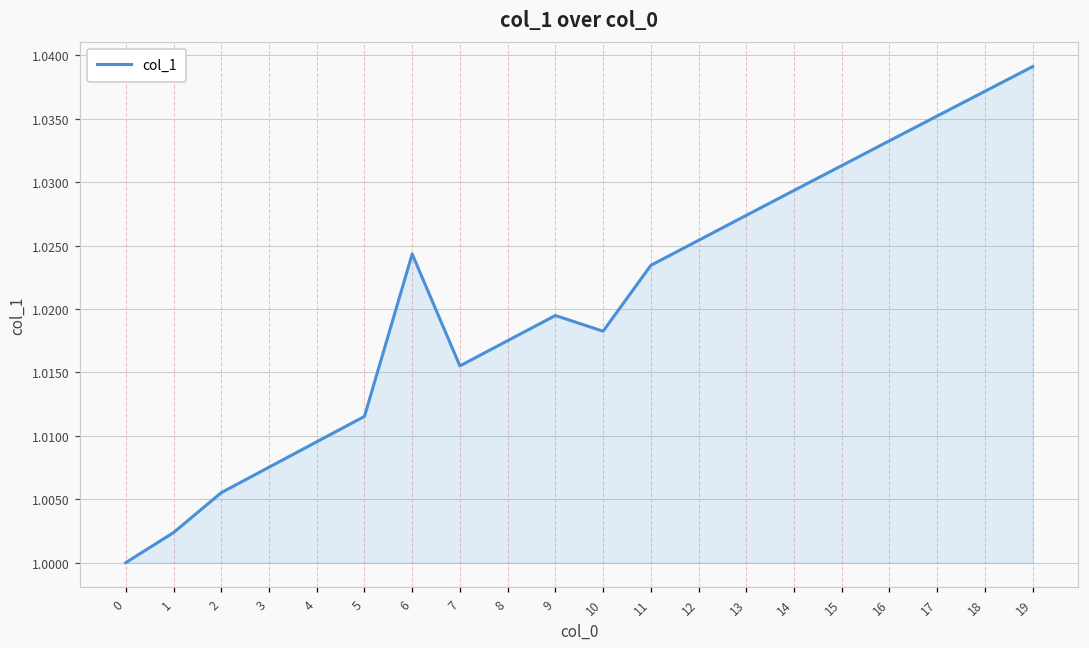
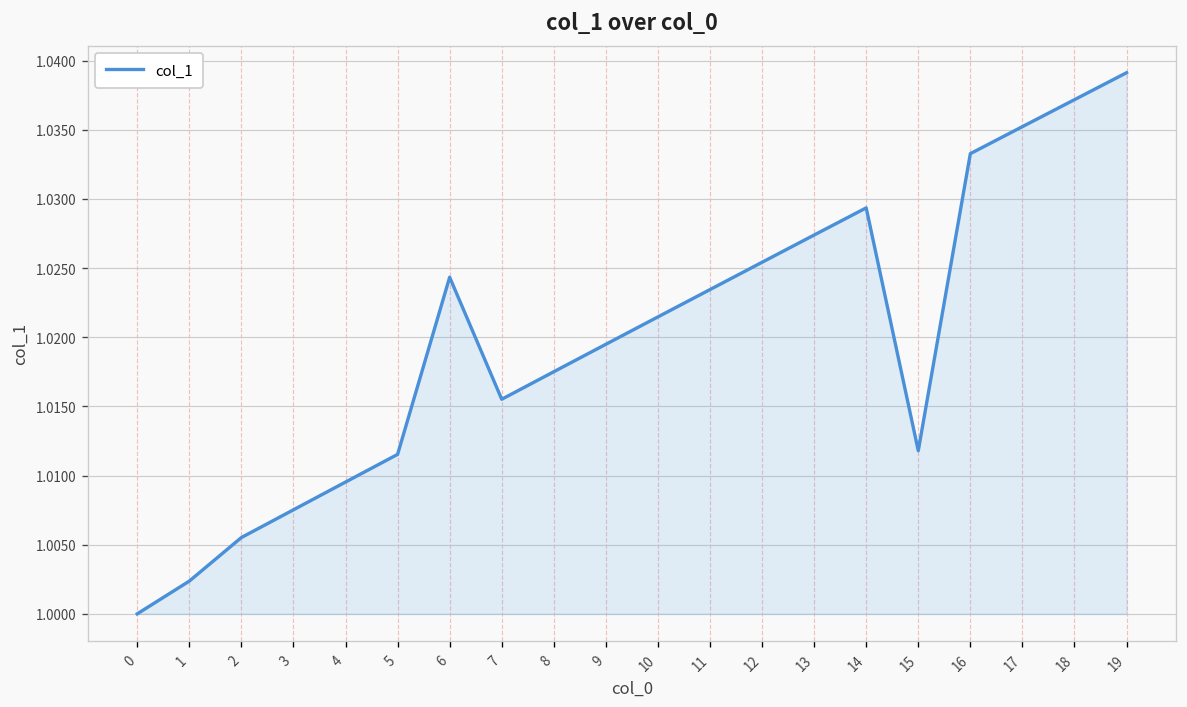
  {
    "0": 1.0000,
    "1": 1.0024,
    "2": 1.0055,
    "3": 1.0075,
    "4": 1.0095,
    "5": 1.0115,
    "6": 1.0243,
    "7": 1.0155,
    "8": 1.0175,
    "9": 1.0195,
-   "10": 1.0183,
+   "10": 1.0215,
    "11": 1.0234,
    "12": 1.0254,
    "13": 1.0274,
    "14": 1.0294,
-   "15": 1.0313,
+   "15": 1.0118,
    "16": 1.0333,
    "17": 1.0352,
    "18": 1.0372,
    "19": 1.0391
  }
